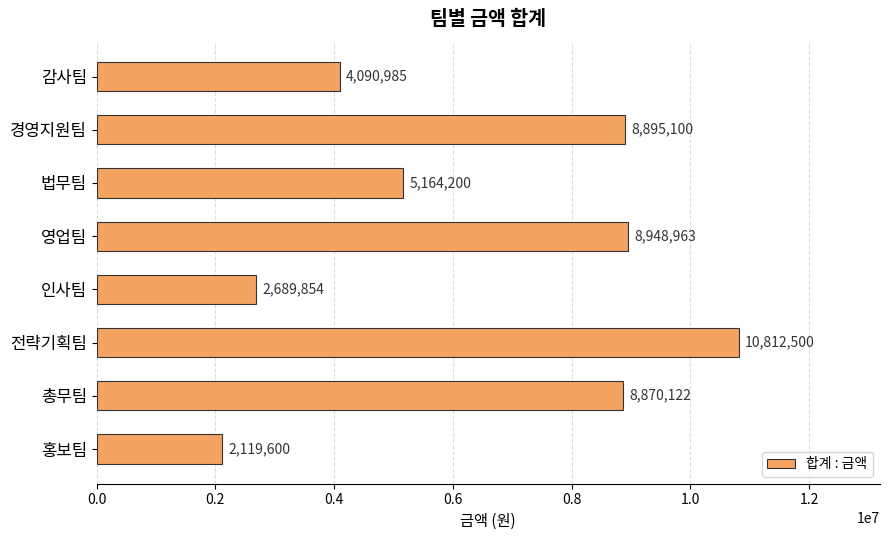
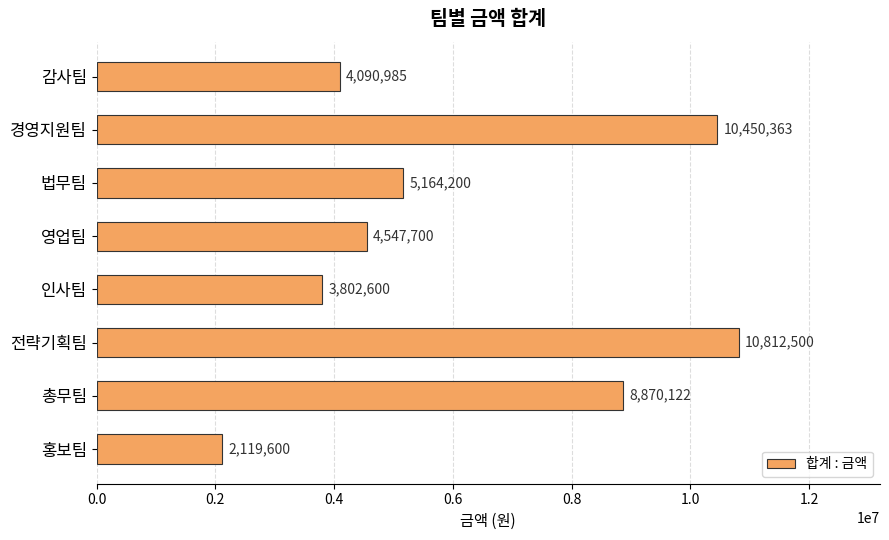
  {
    "감사팀": "4,090,985",
-   "경영지원팀": "8,895,100",
+   "경영지원팀": "10,450,363",
    "법무팀": "5,164,200",
-   "영업팀": "8,948,963",
-   "인사팀": "2,689,854",
+   "영업팀": "4,547,700",
+   "인사팀": "3,802,600",
    "전략기획팀": "10,812,500",
    "총무팀": "8,870,122",
    "홍보팀": "2,119,600"
  }
